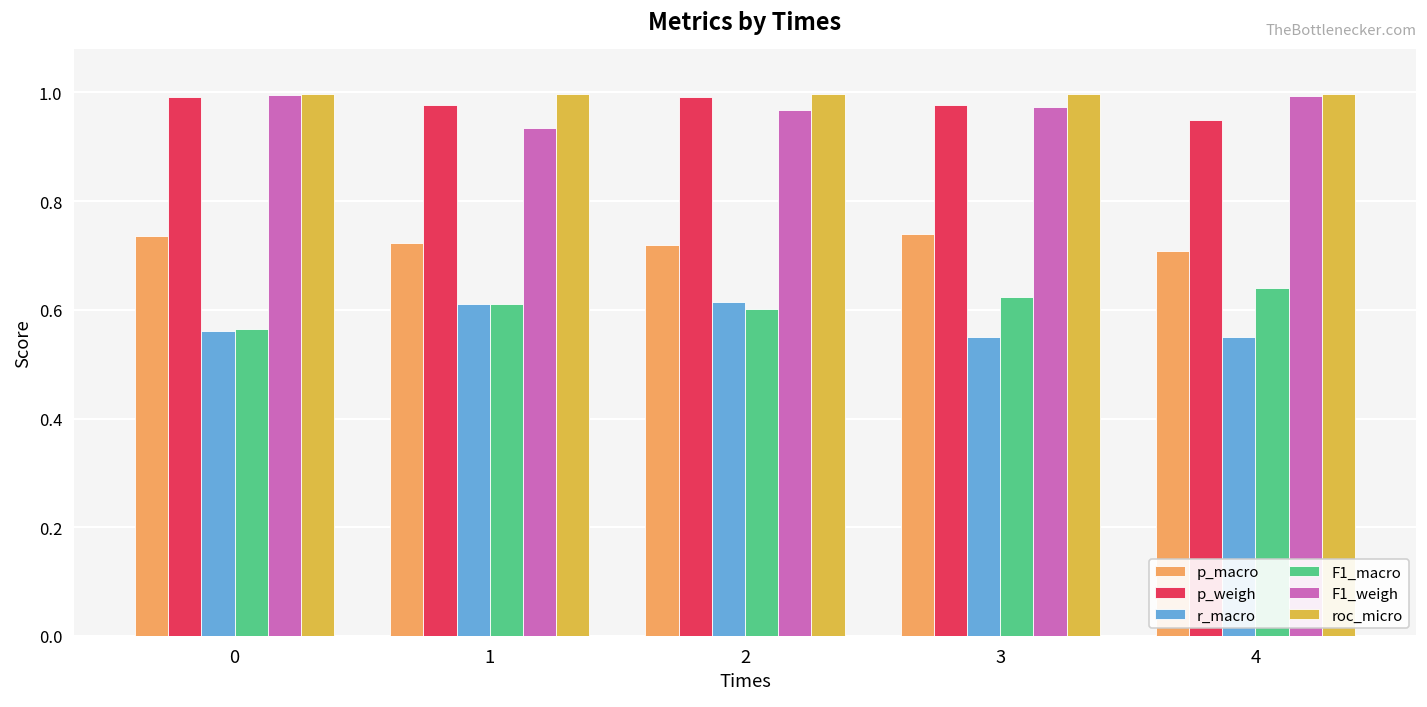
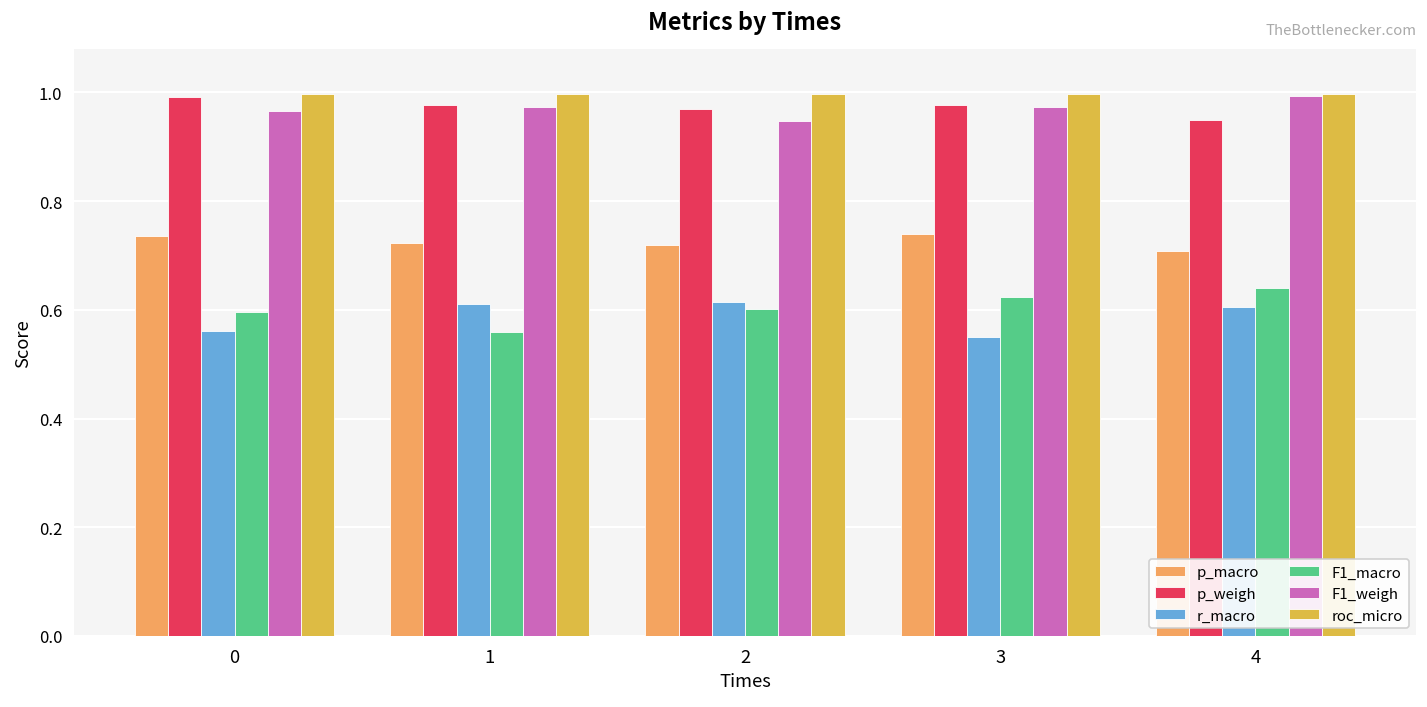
  {
    "p_weigh": {
      "0": 0.99,
      "1": 0.98,
-     "2": 0.99,
+     "2": 0.97,
      "3": 0.98,
      "4": 0.95
    },
    "r_macro": {
      "0": 0.56,
      "1": 0.61,
      "2": 0.61,
      "3": 0.55,
-     "4": 0.55
+     "4": 0.61
    },
    "F1_macro": {
-     "0": 0.56,
-     "1": 0.61,
+     "0": 0.60,
+     "1": 0.56,
      "2": 0.60,
      "3": 0.62,
      "4": 0.64
    },
    "F1_weigh": {
-     "0": 1.00,
-     "1": 0.93,
-     "2": 0.97,
+     "0": 0.97,
+     "1": 0.97,
+     "2": 0.95,
      "3": 0.97,
      "4": 0.99
    }
  }
